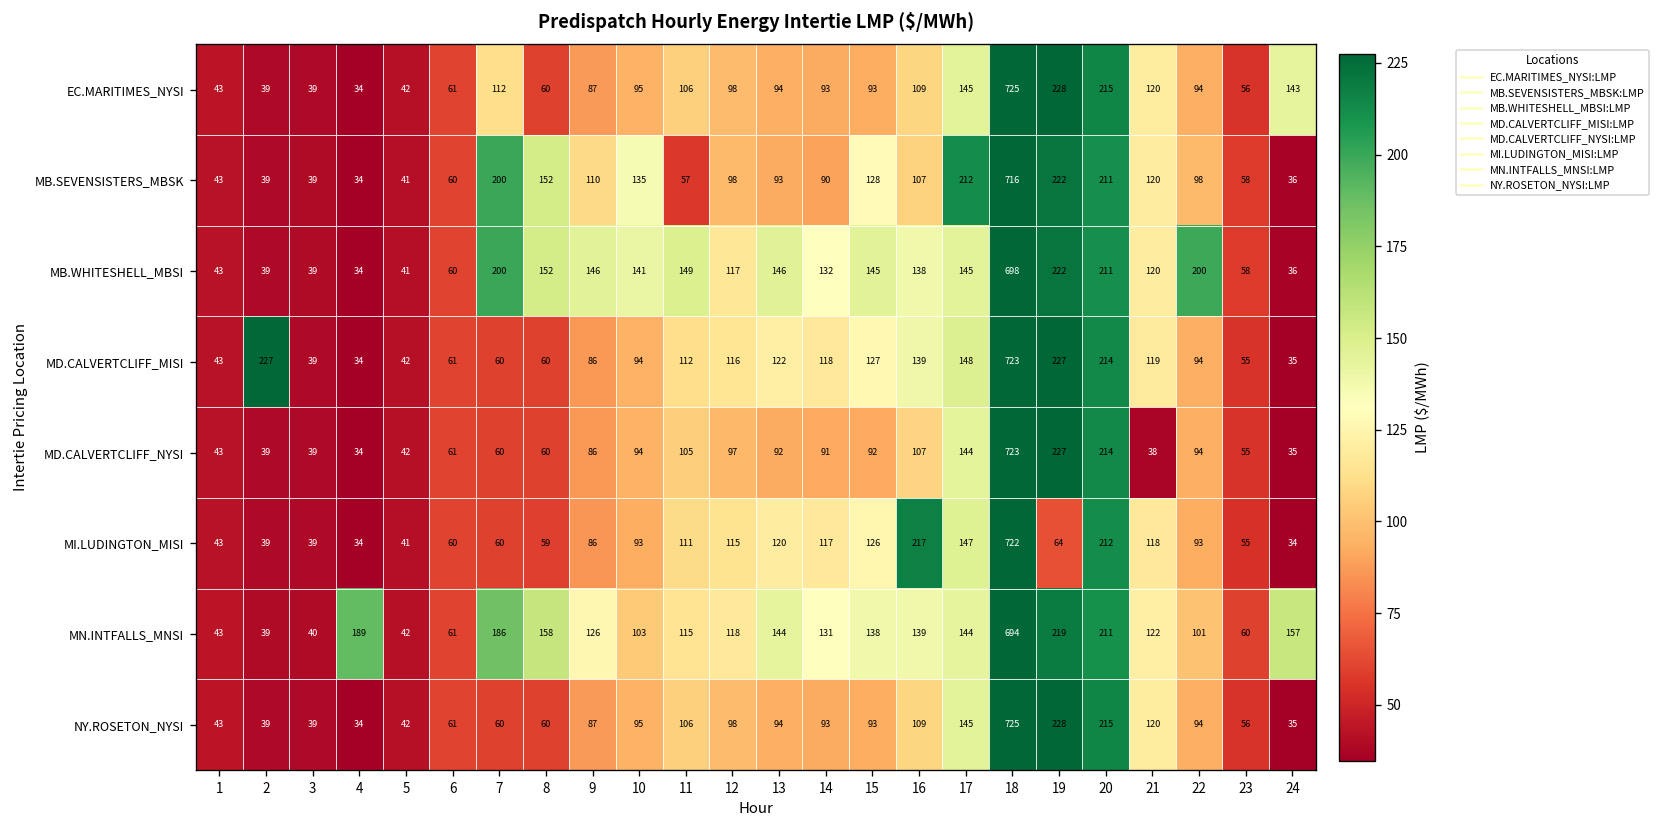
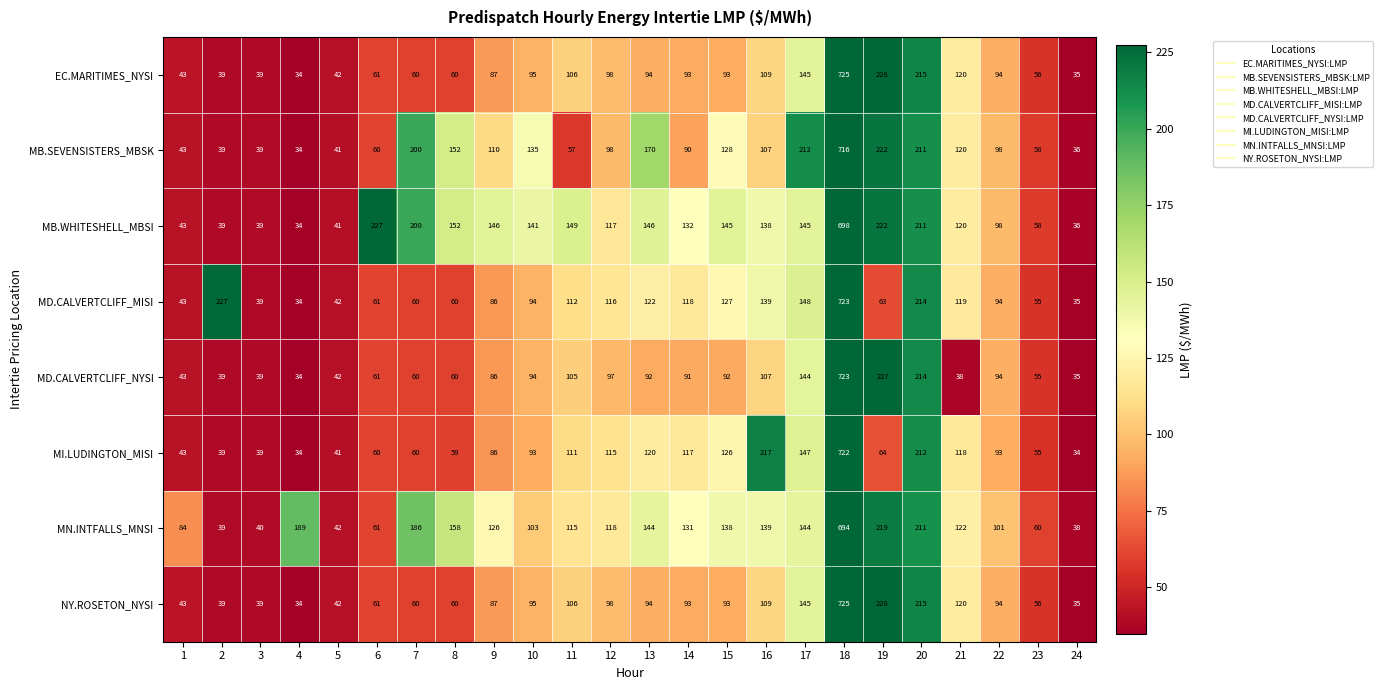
  {
    "EC.MARITIMES_NYSI": {
      "1": 43,
      "2": 39,
      "3": 39,
      "4": 34,
      "5": 42,
      "6": 61,
-     "7": 112,
+     "7": 60,
      "8": 60,
      "9": 87,
      "10": 95,
      "11": 106,
      "12": 98,
      "13": 94,
      "14": 93,
      "15": 93,
      "16": 109,
      "17": 145,
      "18": 725,
      "19": 228,
      "20": 215,
      "21": 120,
      "22": 94,
      "23": 56,
-     "24": 143
+     "24": 35
    },
    "MB.SEVENSISTERS_MBSK": {
      "1": 43,
      "2": 39,
      "3": 39,
      "4": 34,
      "5": 41,
      "6": 60,
      "7": 200,
      "8": 152,
      "9": 110,
      "10": 135,
      "11": 57,
      "12": 98,
-     "13": 93,
+     "13": 170,
      "14": 90,
      "15": 128,
      "16": 107,
      "17": 212,
      "18": 716,
      "19": 222,
      "20": 211,
      "21": 120,
      "22": 98,
      "23": 58,
      "24": 36
    },
    "MB.WHITESHELL_MBSI": {
      "1": 43,
      "2": 39,
      "3": 39,
      "4": 34,
      "5": 41,
-     "6": 60,
+     "6": 227,
      "7": 200,
      "8": 152,
      "9": 146,
      "10": 141,
      "11": 149,
      "12": 117,
      "13": 146,
      "14": 132,
      "15": 145,
      "16": 138,
      "17": 145,
      "18": 698,
      "19": 222,
      "20": 211,
      "21": 120,
-     "22": 200,
+     "22": 98,
      "23": 58,
      "24": 36
    },
    "MD.CALVERTCLIFF_MISI": {
      "1": 43,
      "2": 227,
      "3": 39,
      "4": 34,
      "5": 42,
      "6": 61,
      "7": 60,
      "8": 60,
      "9": 86,
      "10": 94,
      "11": 112,
      "12": 116,
      "13": 122,
      "14": 118,
      "15": 127,
      "16": 139,
      "17": 148,
      "18": 723,
-     "19": 227,
+     "19": 63,
      "20": 214,
      "21": 119,
      "22": 94,
      "23": 55,
      "24": 35
    },
    "MD.CALVERTCLIFF_NYSI": {
      "1": 43,
      "2": 39,
      "3": 39,
      "4": 34,
      "5": 42,
      "6": 61,
      "7": 60,
      "8": 60,
      "9": 86,
      "10": 94,
      "11": 105,
      "12": 97,
      "13": 92,
      "14": 91,
      "15": 92,
      "16": 107,
      "17": 144,
      "18": 723,
      "19": 227,
      "20": 214,
      "21": 38,
      "22": 94,
      "23": 55,
      "24": 35
    },
    "MI.LUDINGTON_MISI": {
      "1": 43,
      "2": 39,
      "3": 39,
      "4": 34,
      "5": 41,
      "6": 60,
      "7": 60,
      "8": 59,
      "9": 86,
      "10": 93,
      "11": 111,
      "12": 115,
      "13": 120,
      "14": 117,
      "15": 126,
      "16": 217,
      "17": 147,
      "18": 722,
      "19": 64,
      "20": 212,
      "21": 118,
      "22": 93,
      "23": 55,
      "24": 34
    },
    "MN.INTFALLS_MNSI": {
-     "1": 43,
+     "1": 84,
      "2": 39,
      "3": 40,
      "4": 189,
      "5": 42,
      "6": 61,
      "7": 186,
      "8": 158,
      "9": 126,
      "10": 103,
      "11": 115,
      "12": 118,
      "13": 144,
      "14": 131,
      "15": 138,
      "16": 139,
      "17": 144,
      "18": 694,
      "19": 219,
      "20": 211,
      "21": 122,
      "22": 101,
      "23": 60,
-     "24": 157
+     "24": 38
    },
    "NY.ROSETON_NYSI": {
      "1": 43,
      "2": 39,
      "3": 39,
      "4": 34,
      "5": 42,
      "6": 61,
      "7": 60,
      "8": 60,
      "9": 87,
      "10": 95,
      "11": 106,
      "12": 98,
      "13": 94,
      "14": 93,
      "15": 93,
      "16": 109,
      "17": 145,
      "18": 725,
      "19": 228,
      "20": 215,
      "21": 120,
      "22": 94,
      "23": 56,
      "24": 35
    }
  }
